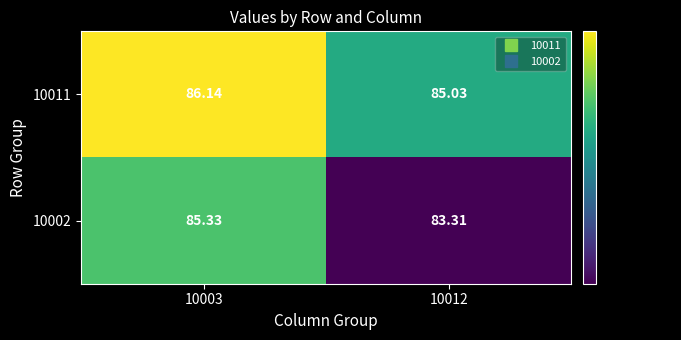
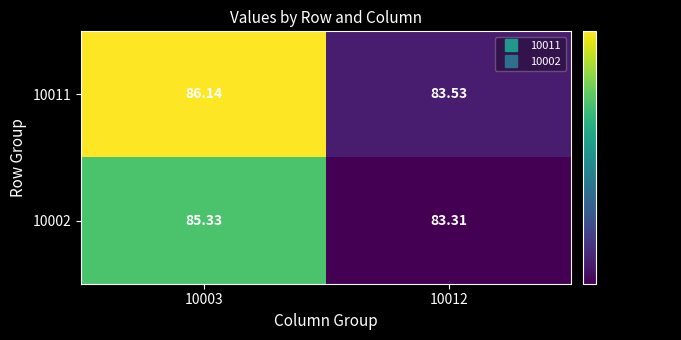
  {
    "10011": {
      "10003": 86.14,
-     "10012": 85.03
+     "10012": 83.53
    },
    "10002": {
      "10003": 85.33,
      "10012": 83.31
    }
  }
